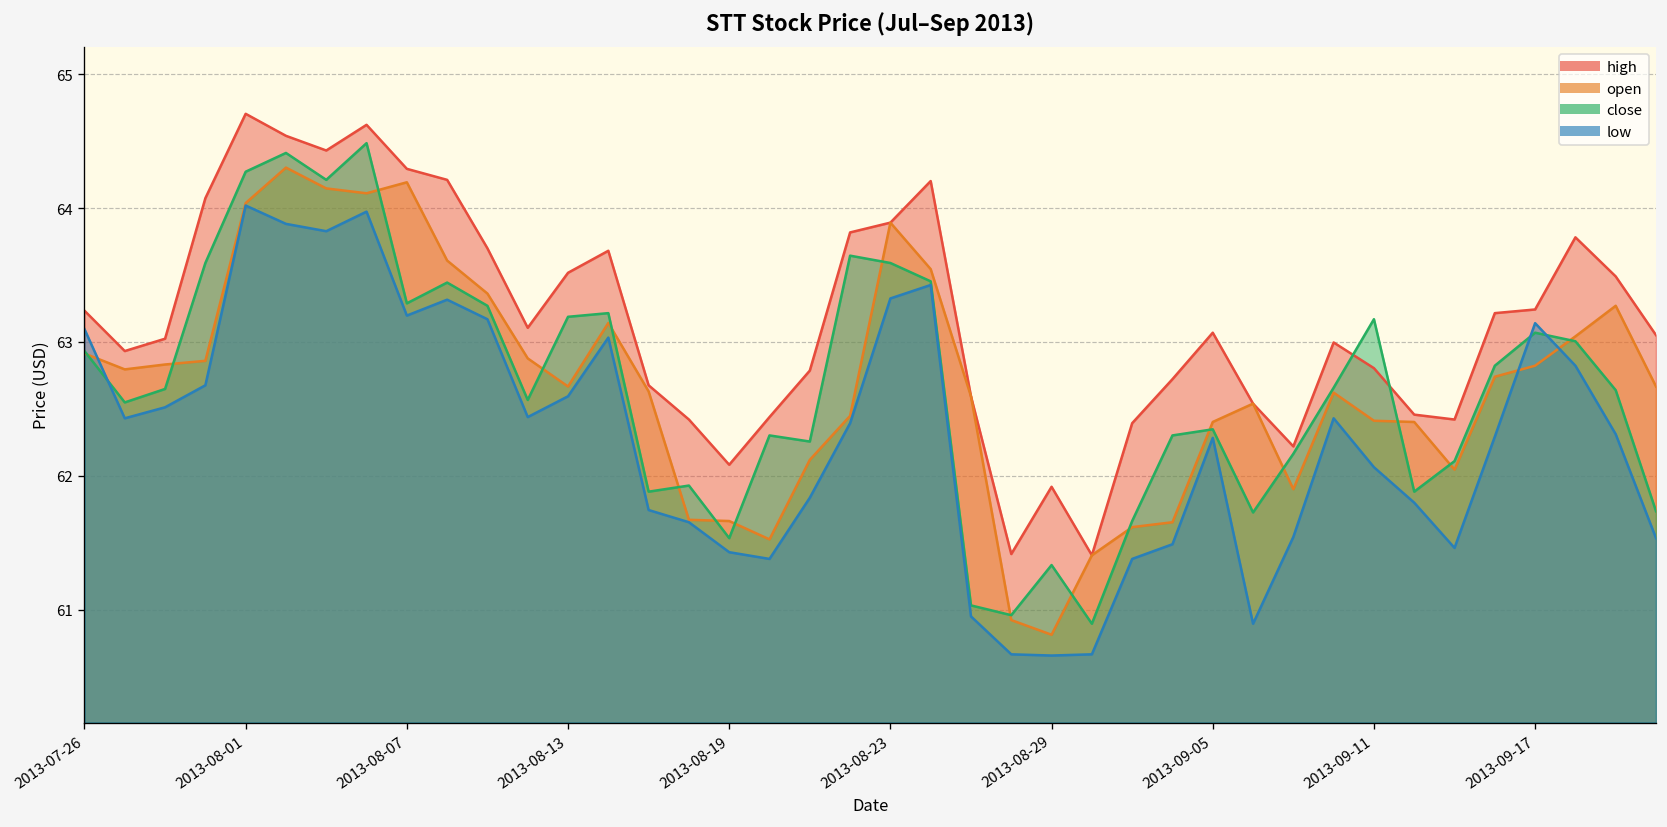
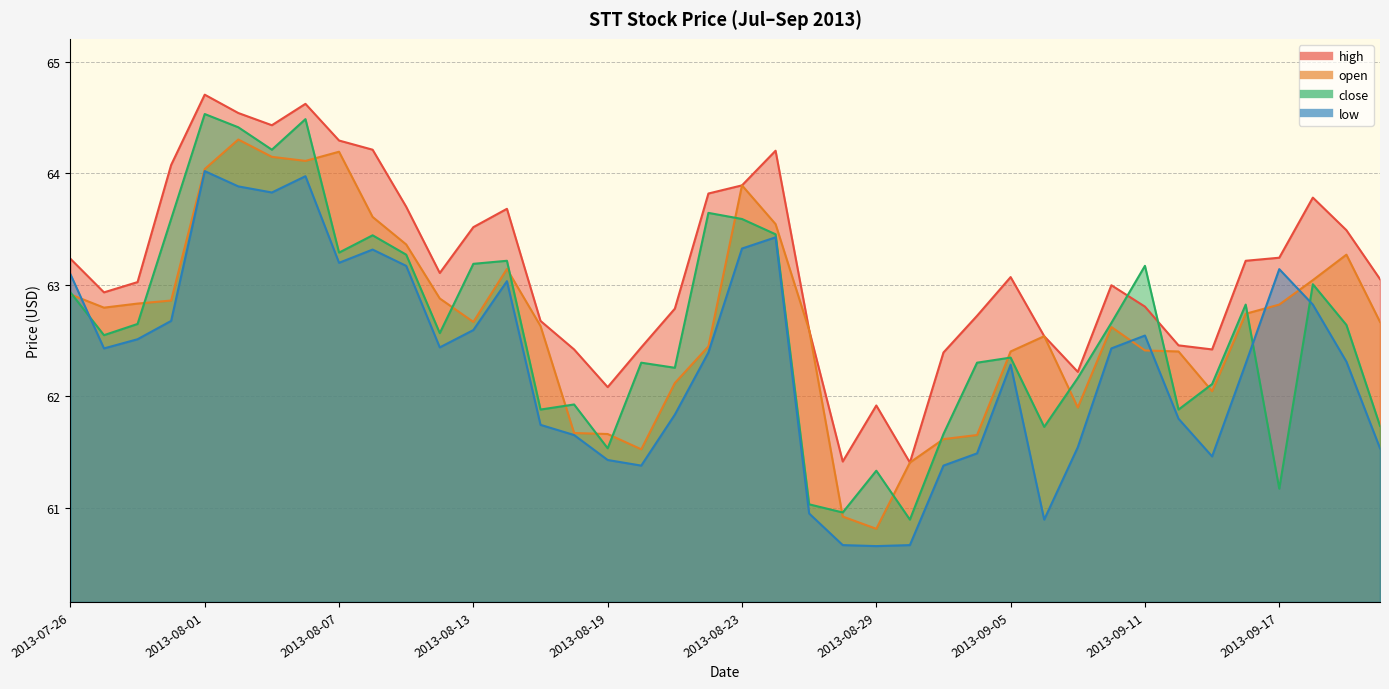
  {
    "close": {
-     "2013-08-01": 64.27,
+     "2013-08-01": 64.53,
      "2013-08-07": 63.29,
      "2013-08-13": 63.19,
      "2013-08-19": 61.54,
      "2013-08-23": 63.59,
      "2013-08-29": 61.34,
      "2013-09-05": 62.35,
      "2013-09-11": 63.17,
-     "2013-09-17": 63.07
+     "2013-09-17": 61.17
    },
    "low": {
      "2013-07-26": 63.10,
      "2013-08-07": 63.20,
      "2013-08-13": 62.59,
      "2013-08-19": 61.43,
      "2013-08-23": 63.32,
      "2013-08-29": 60.66,
      "2013-09-05": 62.28,
-     "2013-09-11": 62.07,
+     "2013-09-11": 62.55,
      "2013-09-17": 63.14
    }
  }
